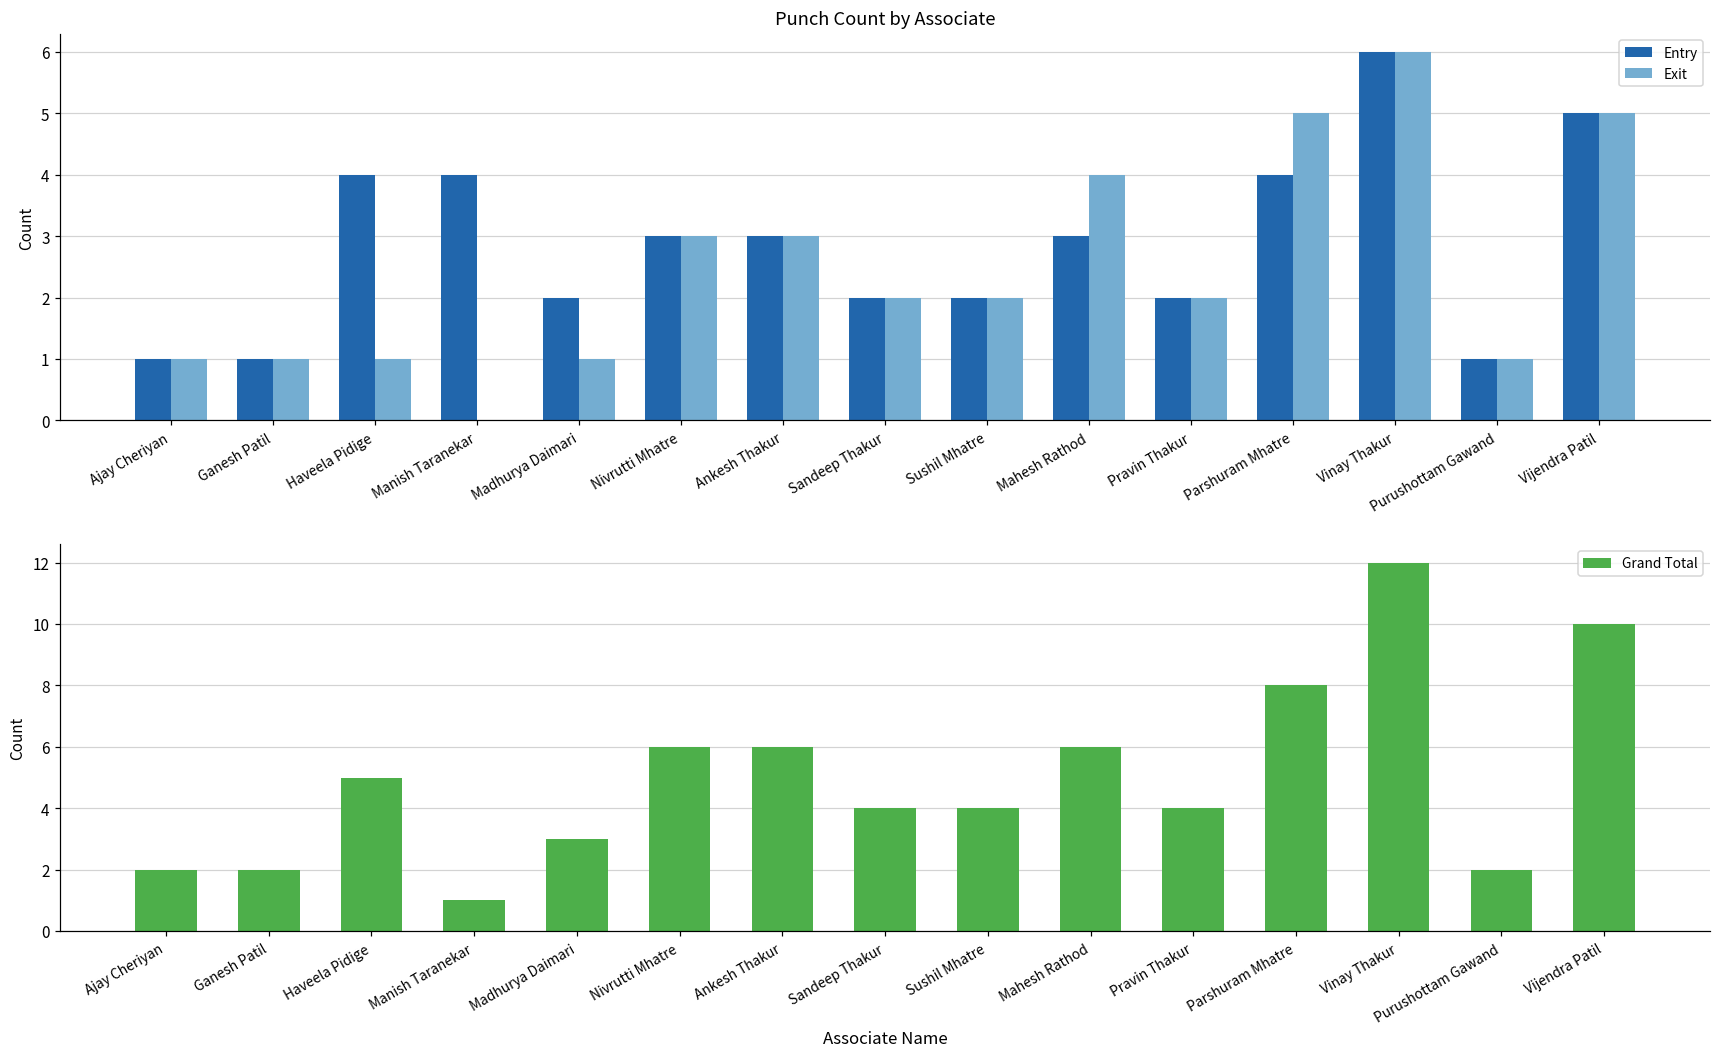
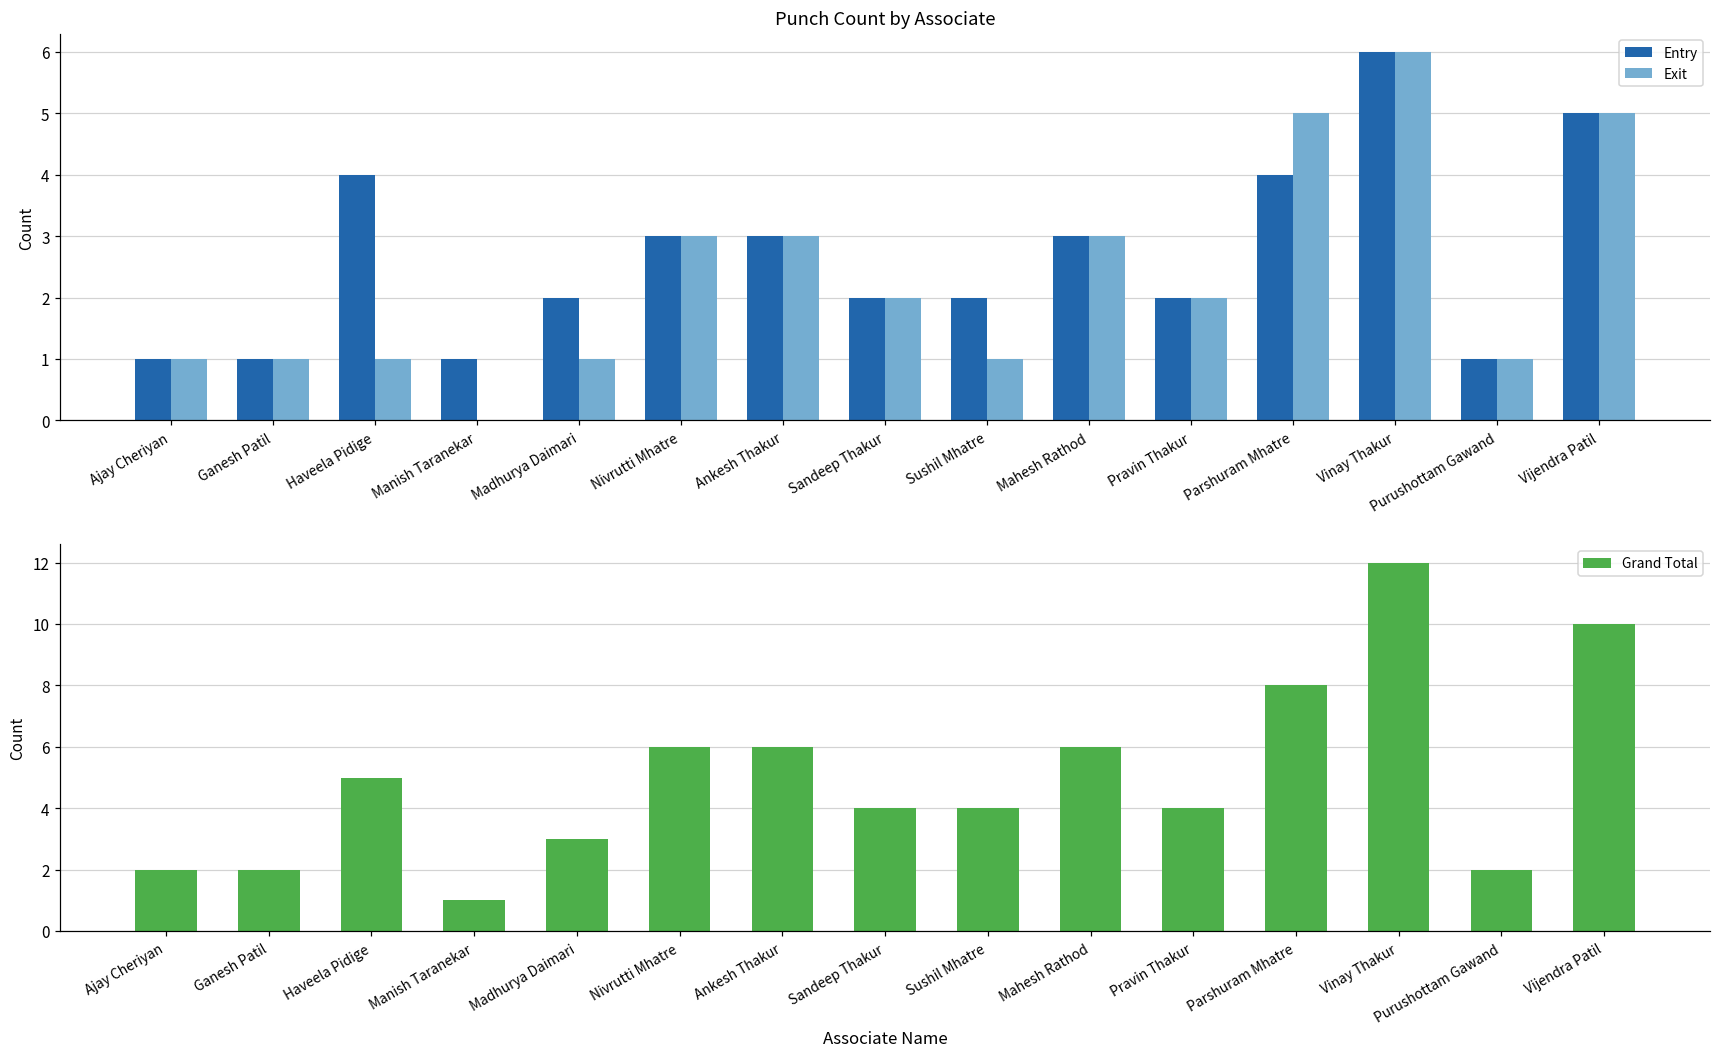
  {
    "Punch Count by Associate": {
      "Entry": {
        "Ajay Cheriyan": 1,
        "Ganesh Patil": 1,
        "Haveela Pidige": 4,
-       "Manish Taranekar": 4,
+       "Manish Taranekar": 1,
        "Madhurya Daimari": 2,
        "Nivrutti Mhatre": 3,
        "Ankesh Thakur": 3,
        "Sandeep Thakur": 2,
        "Sushil Mhatre": 2,
        "Mahesh Rathod": 3,
        "Pravin Thakur": 2,
        "Parshuram Mhatre": 4,
        "Vinay Thakur": 6,
        "Purushottam Gawand": 1,
        "Vijendra Patil": 5
      },
      "Exit": {
        "Ajay Cheriyan": 1,
        "Ganesh Patil": 1,
        "Haveela Pidige": 1,
        "Manish Taranekar": 0,
        "Madhurya Daimari": 1,
        "Nivrutti Mhatre": 3,
        "Ankesh Thakur": 3,
        "Sandeep Thakur": 2,
-       "Sushil Mhatre": 2,
-       "Mahesh Rathod": 4,
+       "Sushil Mhatre": 1,
+       "Mahesh Rathod": 3,
        "Pravin Thakur": 2,
        "Parshuram Mhatre": 5,
        "Vinay Thakur": 6,
        "Purushottam Gawand": 1,
        "Vijendra Patil": 5
      }
    }
  }
